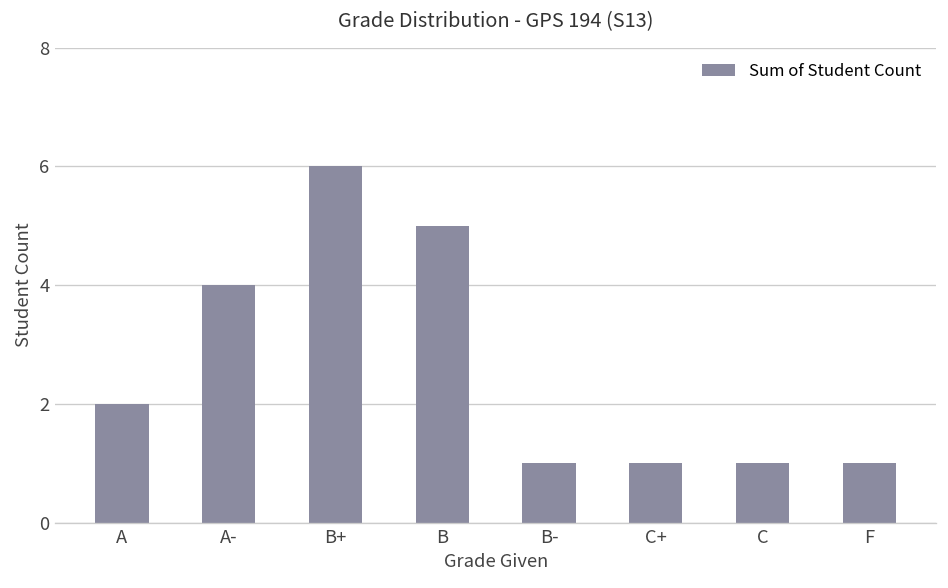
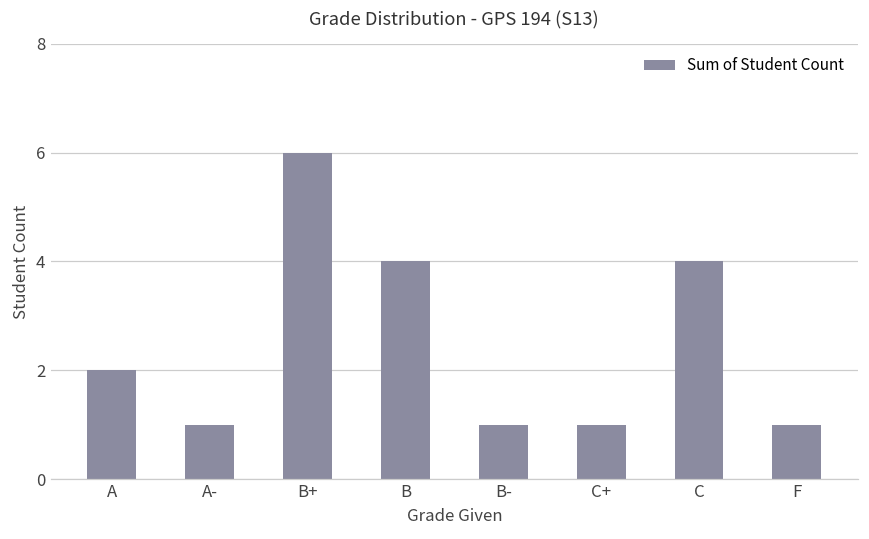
  {
    "A": 2,
-   "A-": 4,
+   "A-": 1,
    "B+": 6,
-   "B": 5,
+   "B": 4,
    "B-": 1,
    "C+": 1,
-   "C": 1,
+   "C": 4,
    "F": 1
  }
